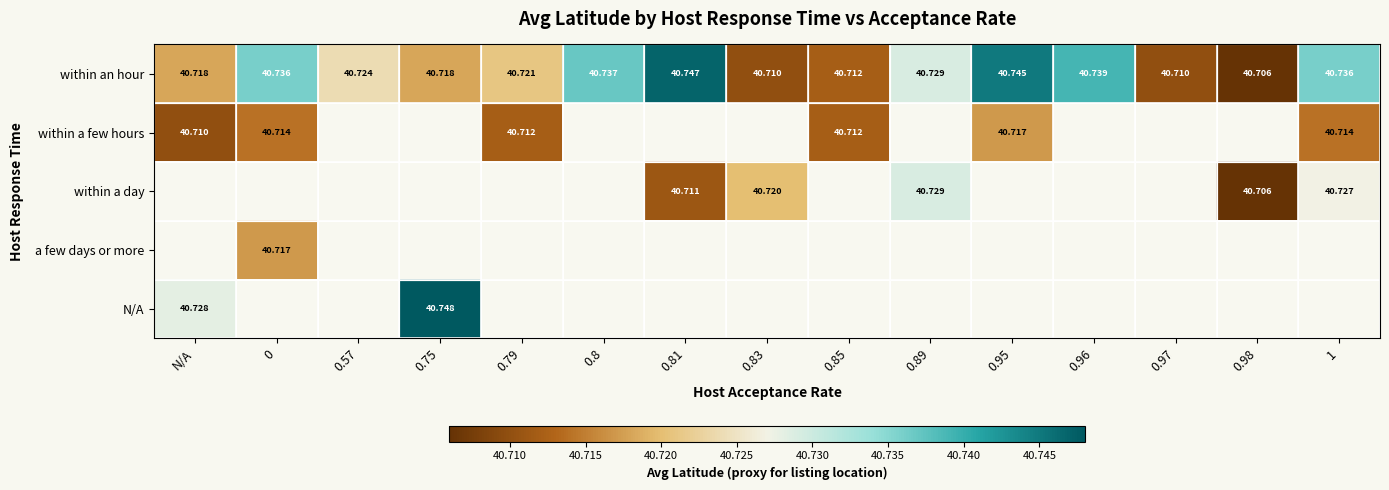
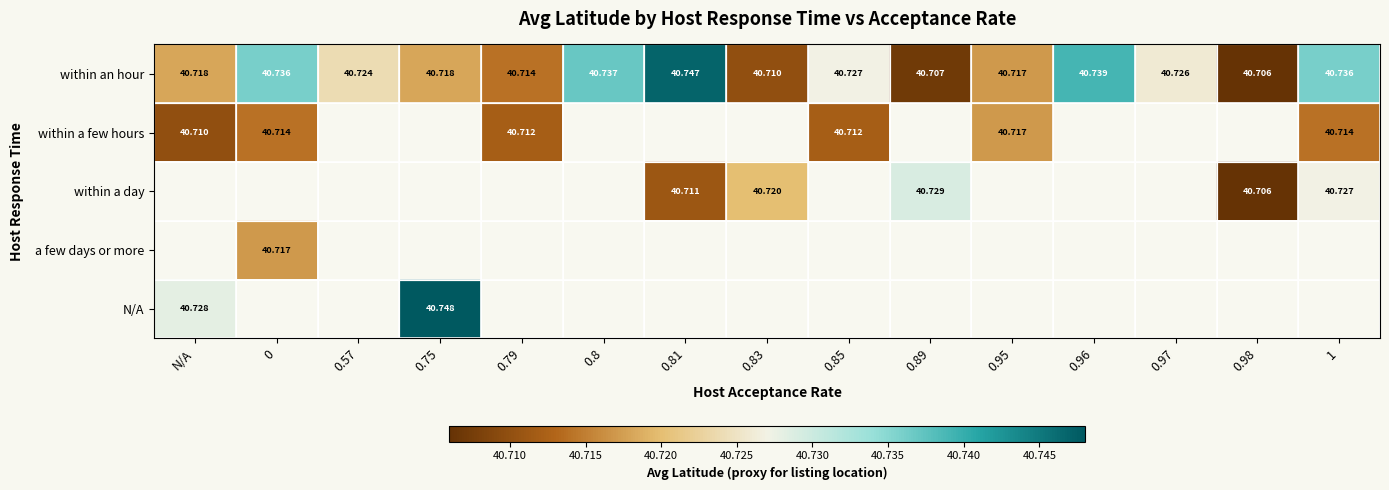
  {
    "within an hour": {
      "N/A": 40.718,
      "0": 40.736,
      "0.57": 40.724,
      "0.75": 40.718,
-     "0.79": 40.721,
+     "0.79": 40.714,
      "0.8": 40.737,
      "0.81": 40.747,
      "0.83": 40.710,
-     "0.85": 40.712,
-     "0.89": 40.729,
-     "0.95": 40.745,
+     "0.85": 40.727,
+     "0.89": 40.707,
+     "0.95": 40.717,
      "0.96": 40.739,
-     "0.97": 40.710,
+     "0.97": 40.726,
      "0.98": 40.706,
      "1": 40.736
    },
    "within a few hours": {
      "N/A": 40.710,
      "0": 40.714,
      "0.79": 40.712,
      "0.85": 40.712,
      "0.95": 40.717,
      "1": 40.714
    },
    "within a day": {
      "0.81": 40.711,
      "0.83": 40.720,
      "0.89": 40.729,
      "0.98": 40.706,
      "1": 40.727
    },
    "a few days or more": {
      "0": 40.717
    },
    "N/A": {
      "N/A": 40.728,
      "0.75": 40.748
    }
  }
